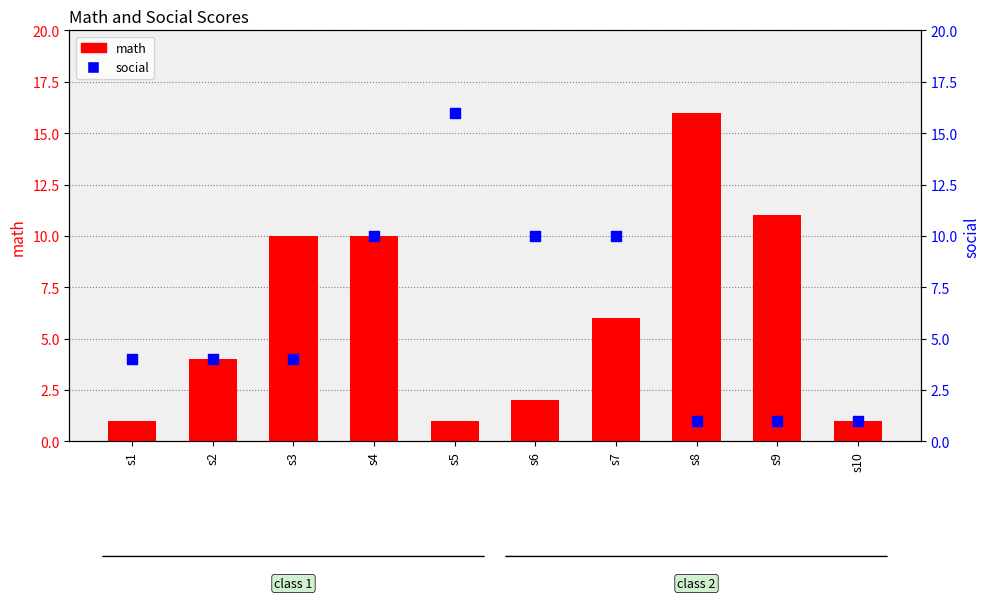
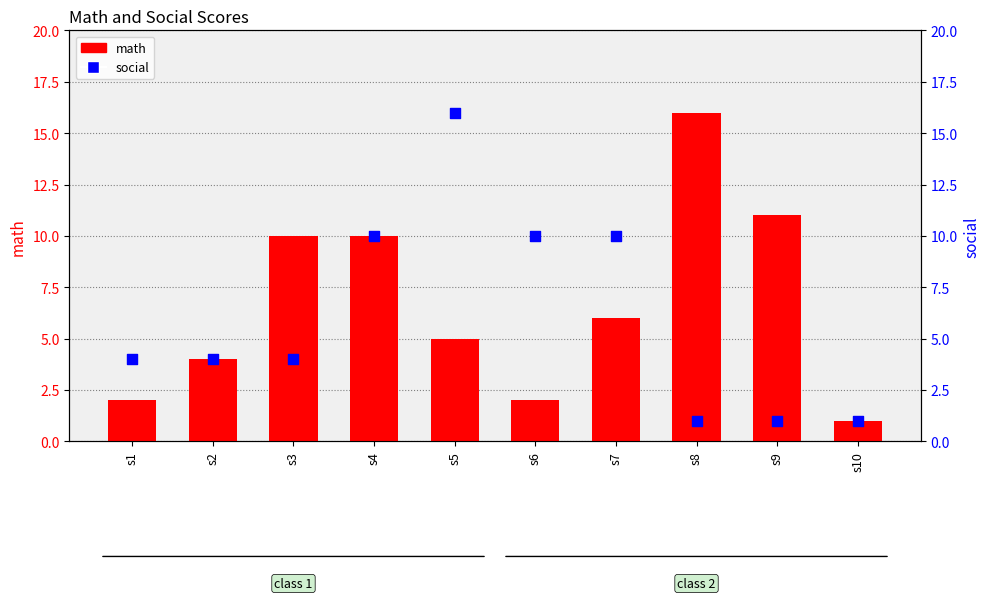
  {
    "math": {
-     "s1": 1,
+     "s1": 2,
      "s2": 4,
      "s3": 10,
      "s4": 10,
-     "s5": 1,
+     "s5": 5,
      "s6": 2,
      "s7": 6,
      "s8": 16,
      "s9": 11,
      "s10": 1
    }
  }
